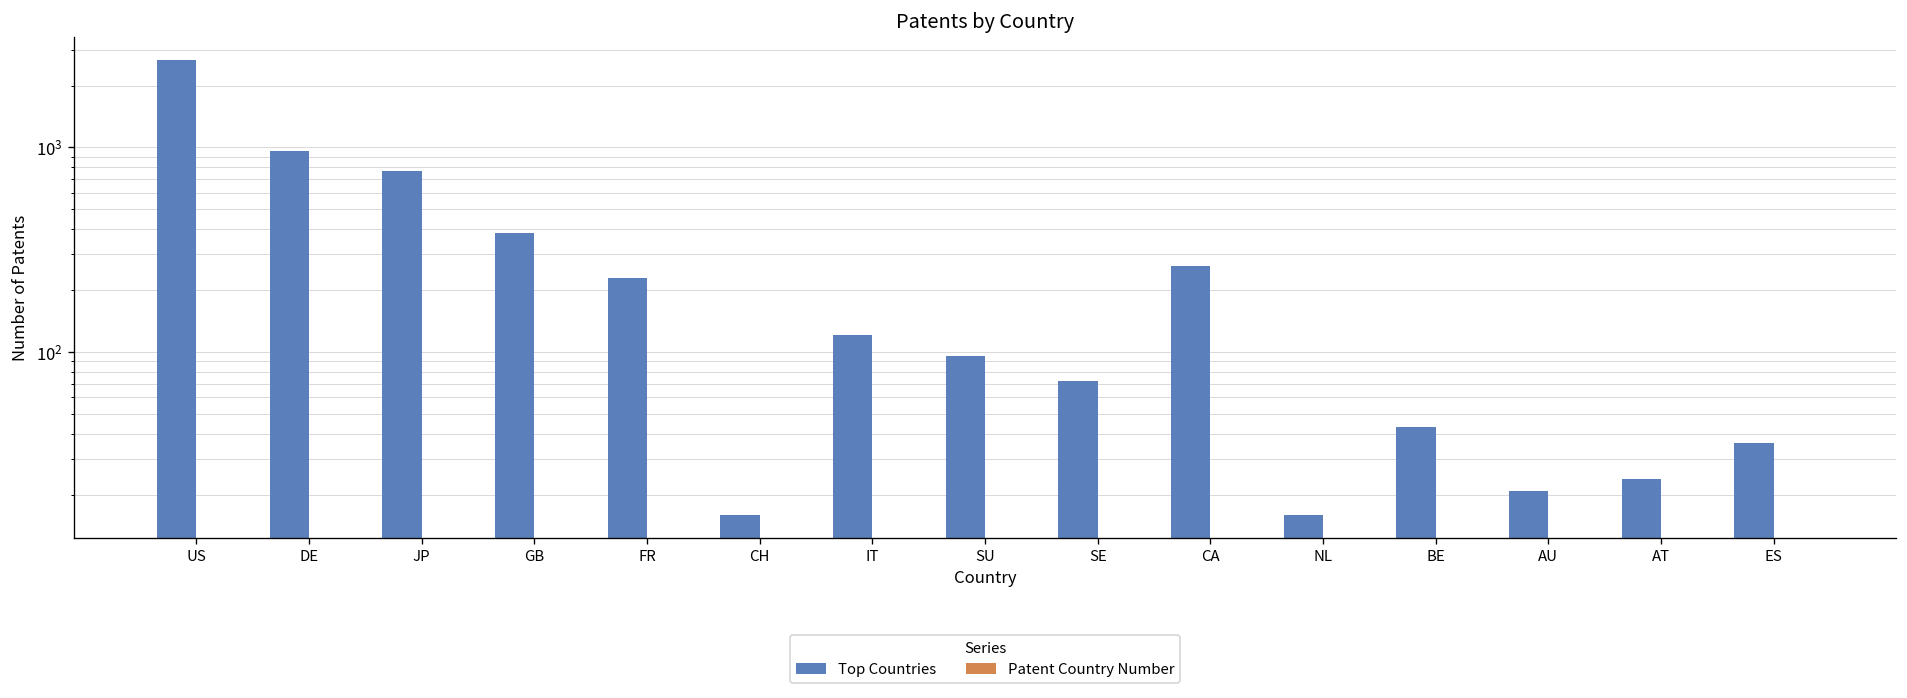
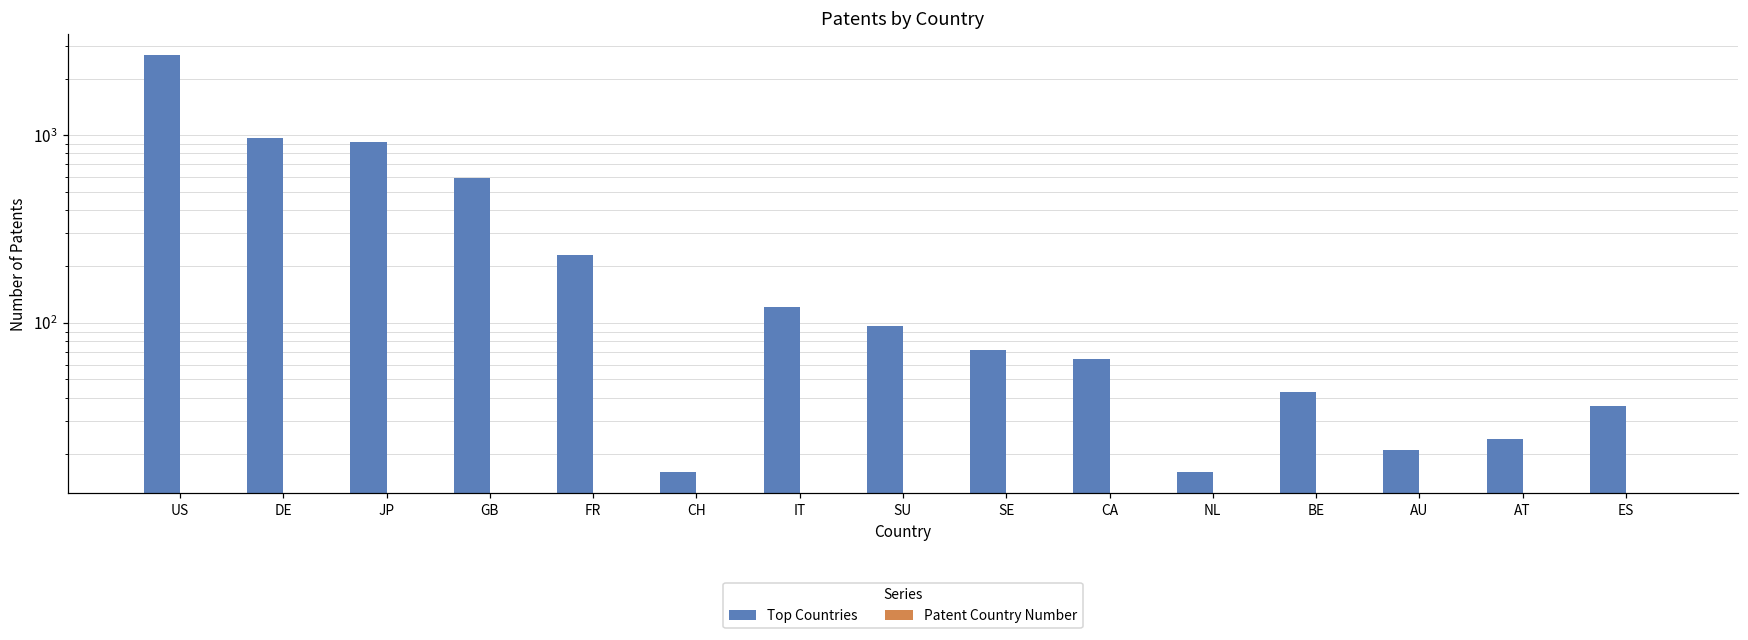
  {
    "Top Countries": {
      "US": 2700,
      "DE": 1000,
-     "JP": 800,
-     "GB": 380,
+     "JP": 900,
+     "GB": 590,
      "FR": 230,
      "CH": 16,
      "IT": 120,
      "SU": 100,
      "SE": 72,
-     "CA": 260,
+     "CA": 64,
      "NL": 16,
      "BE": 43,
      "AU": 21,
      "AT": 24,
      "ES": 36
    }
  }
